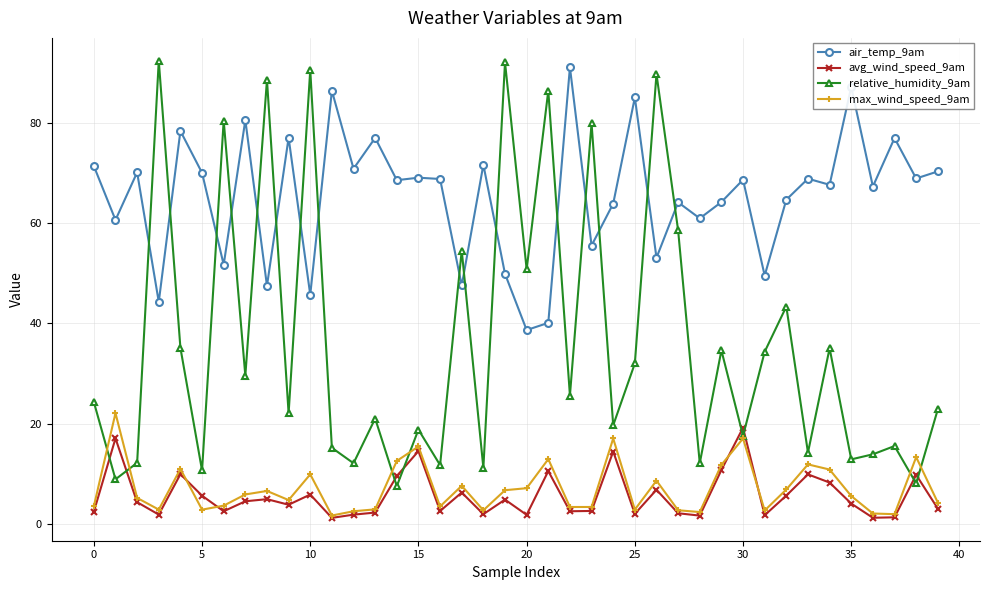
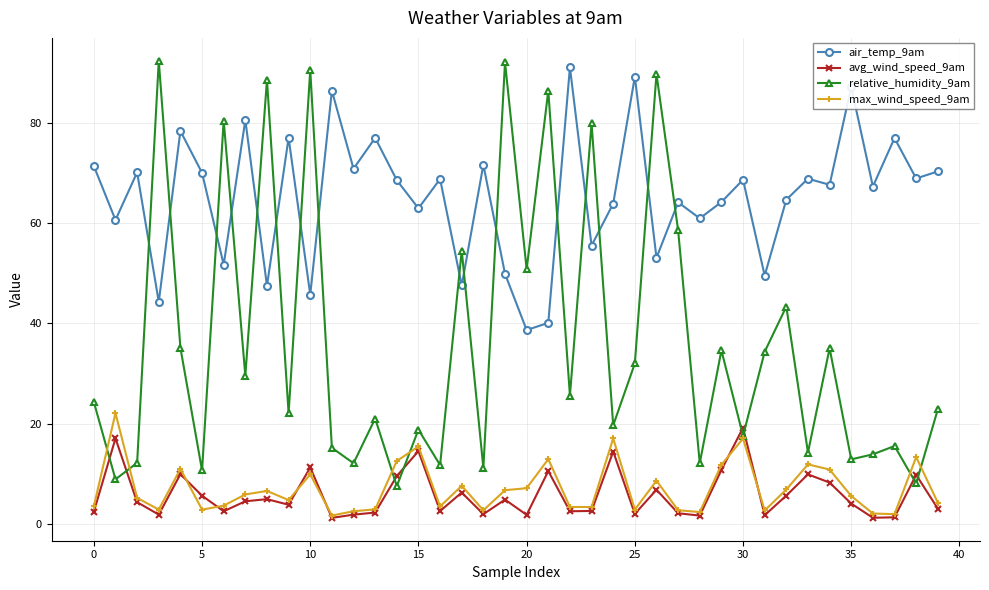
  {
    "air_temp_9am": {
      "0": 71,
      "5": 70,
      "10": 46,
-     "15": 69,
+     "15": 63,
      "20": 39,
-     "25": 85,
+     "25": 89,
      "30": 69
    },
    "avg_wind_speed_9am": {
      "0": 2,
      "5": 6,
-     "10": 6,
+     "10": 11,
      "15": 15,
      "20": 2,
      "25": 2,
      "30": 19,
      "35": 4
    },
    "relative_humidity_9am": {
      "0": 24,
      "5": 11,
      "10": 91,
      "15": 19,
      "20": 51,
      "25": 32,
      "30": 18,
      "35": 13
    },
    "max_wind_speed_9am": {
      "0": 4,
      "5": 3,
      "10": 10,
      "15": 15,
      "20": 7,
      "25": 3,
      "30": 17,
      "35": 6
    }
  }
